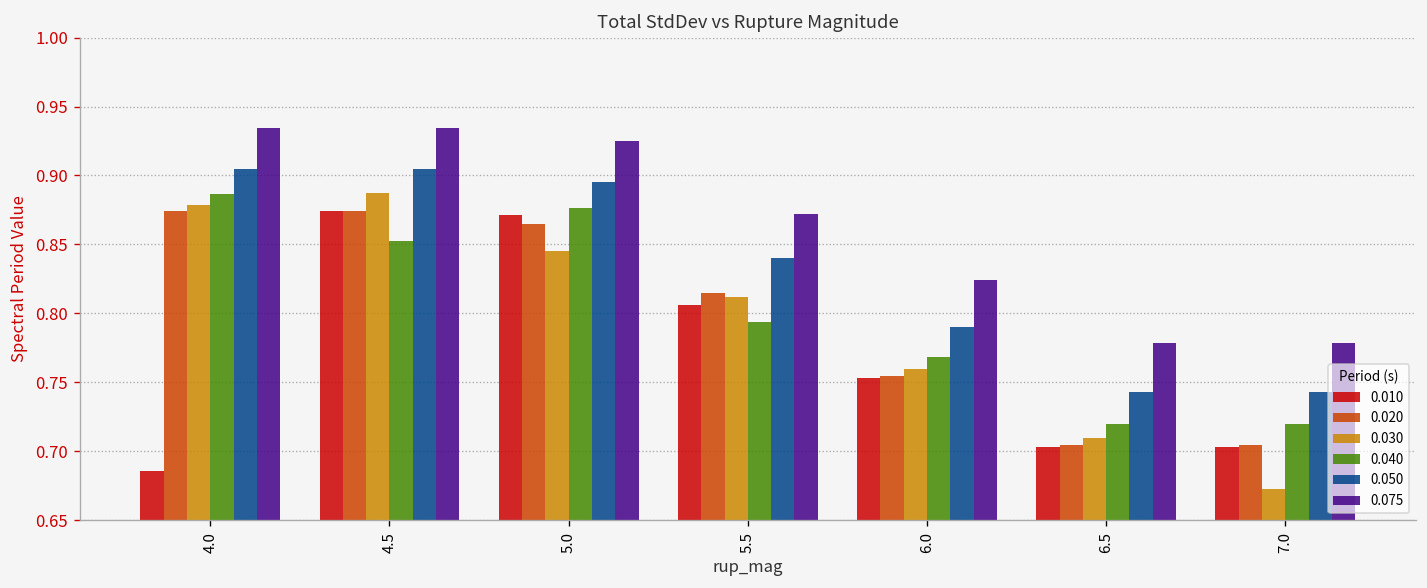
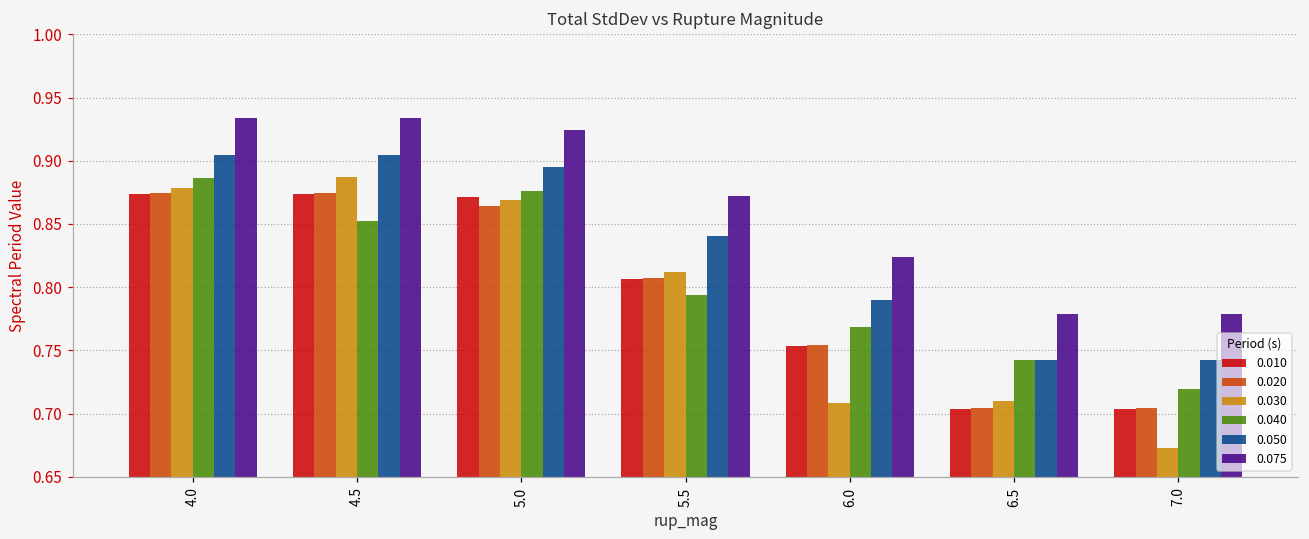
  {
    "0.010": {
-     "4.0": 0.685,
+     "4.0": 0.874,
      "4.5": 0.874,
      "5.0": 0.871,
      "5.5": 0.806,
      "6.0": 0.753,
      "6.5": 0.703,
      "7.0": 0.703
    },
    "0.020": {
      "4.0": 0.875,
      "4.5": 0.875,
      "5.0": 0.865,
-     "5.5": 0.815,
+     "5.5": 0.807,
      "6.0": 0.754,
      "6.5": 0.704,
      "7.0": 0.704
    },
    "0.030": {
      "4.0": 0.879,
      "4.5": 0.887,
-     "5.0": 0.845,
+     "5.0": 0.869,
      "5.5": 0.812,
-     "6.0": 0.759,
+     "6.0": 0.709,
      "6.5": 0.710,
      "7.0": 0.672
    },
    "0.040": {
      "4.0": 0.886,
      "4.5": 0.852,
      "5.0": 0.876,
      "5.5": 0.794,
      "6.0": 0.768,
-     "6.5": 0.719,
+     "6.5": 0.743,
      "7.0": 0.719
    },
    "0.050": {
      "4.0": 0.905,
      "4.5": 0.905,
      "5.0": 0.895,
      "5.5": 0.840,
      "6.0": 0.790,
      "6.5": 0.743,
      "7.0": 0.743
    },
    "0.075": {
      "4.0": 0.934,
      "4.5": 0.934,
      "5.0": 0.925,
      "5.5": 0.872,
      "6.0": 0.824,
      "6.5": 0.779,
      "7.0": 0.779
    }
  }
